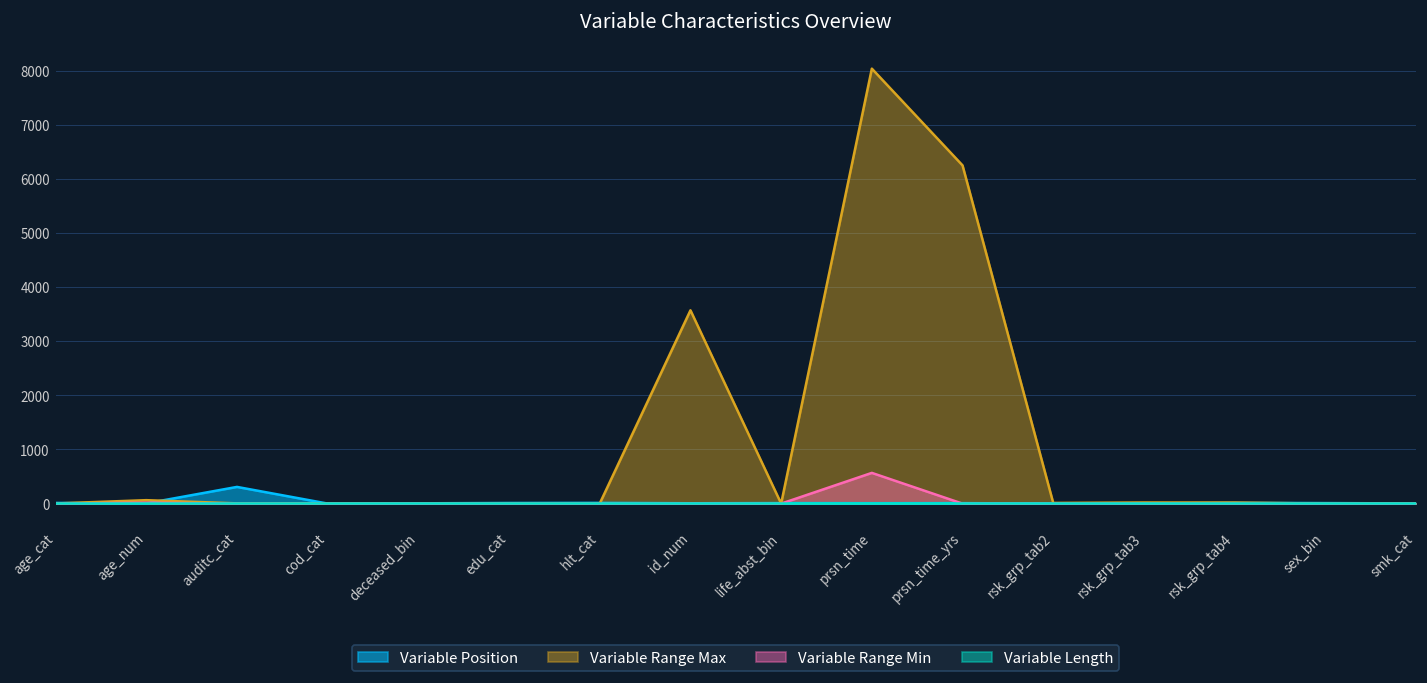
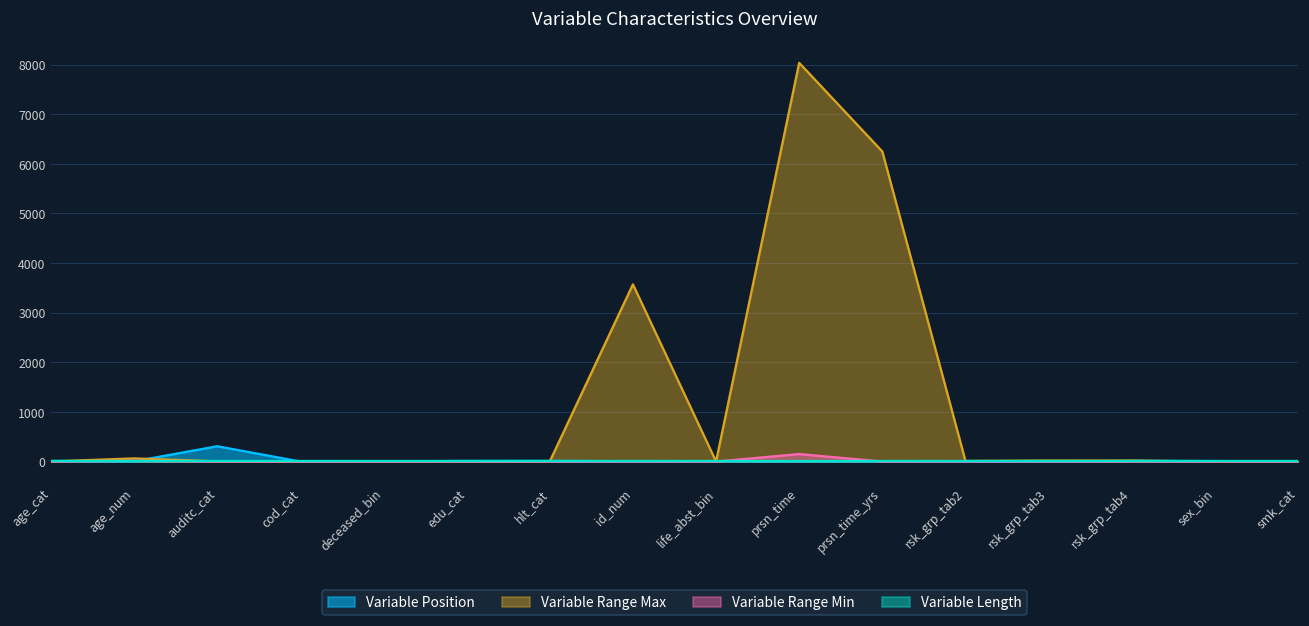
  {
    "Variable Position": {
      "auditc_cat": 300
    },
    "Variable Range Max": {
      "id_num": 3600,
      "prsn_time": 8000,
      "prsn_time_yrs": 6200
    },
    "Variable Range Min": {
-     "prsn_time": 600
+     "prsn_time": 200
    }
  }
